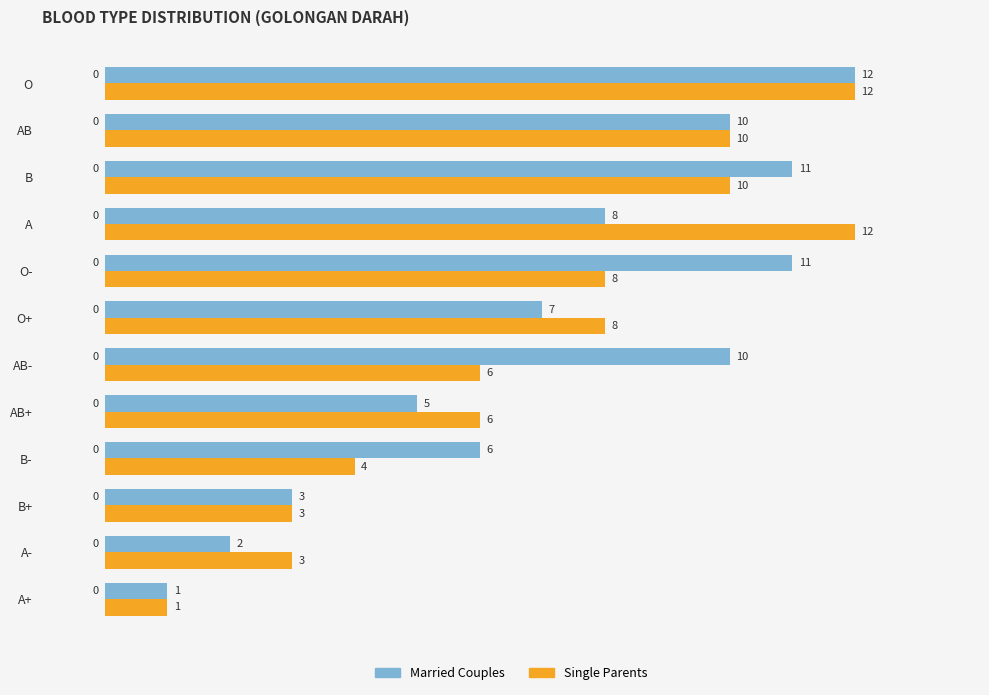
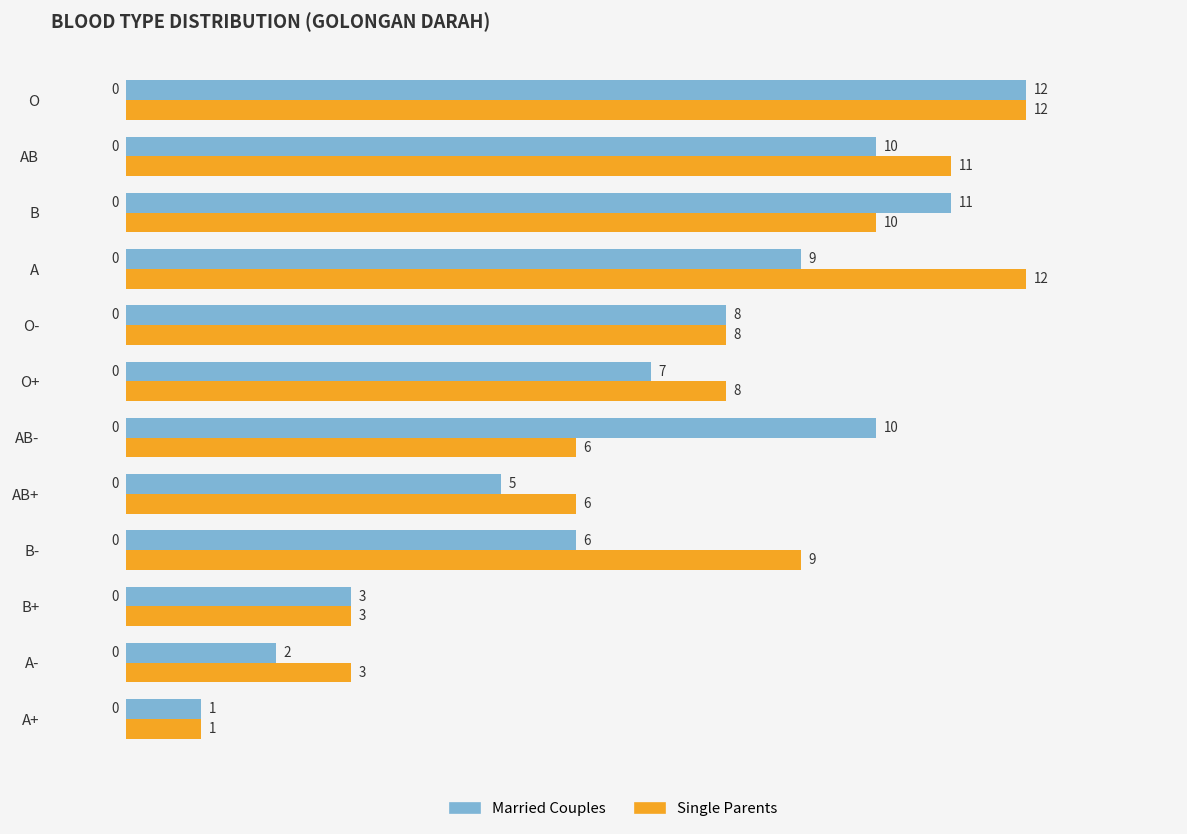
  {
    "Married Couples": {
      "O": 12,
      "AB": 10,
      "B": 11,
-     "A": 8,
-     "O-": 11,
+     "A": 9,
+     "O-": 8,
      "O+": 7,
      "AB-": 10,
      "AB+": 5,
      "B-": 6,
      "B+": 3,
      "A-": 2,
      "A+": 1
    },
    "Single Parents": {
      "O": 12,
-     "AB": 10,
+     "AB": 11,
      "B": 10,
      "A": 12,
      "O-": 8,
      "O+": 8,
      "AB-": 6,
      "AB+": 6,
-     "B-": 4,
+     "B-": 9,
      "B+": 3,
      "A-": 3,
      "A+": 1
    }
  }
